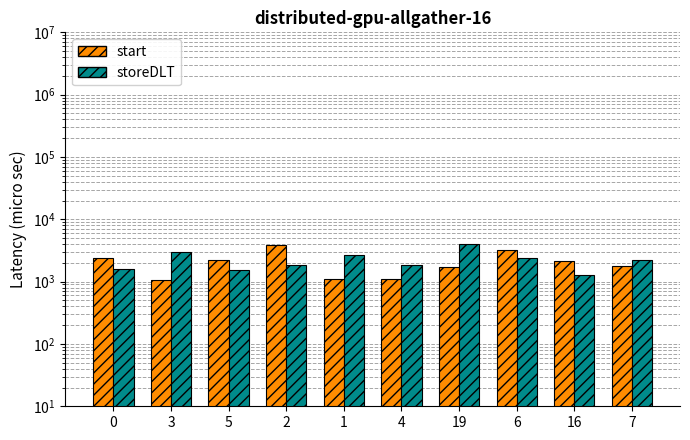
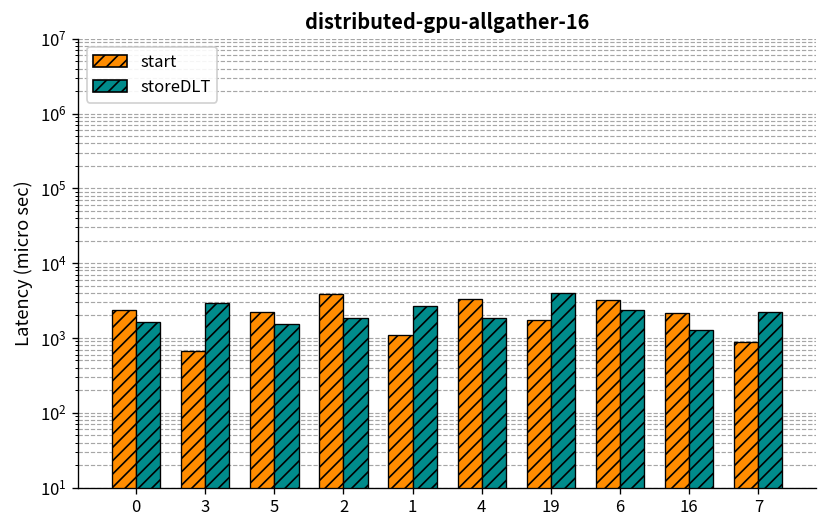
  {
    "start": {
      "0": 2400,
-     "3": 1100,
+     "3": 700,
      "5": 2200,
      "2": 4000,
      "1": 1100,
-     "4": 1100,
+     "4": 3000,
      "19": 1700,
      "6": 3000,
      "16": 2200,
-     "7": 1800
+     "7": 900
    },
    "storeDLT": {
      "0": 1600,
      "3": 3000,
      "5": 1600,
      "2": 1800,
      "1": 3000,
      "4": 1900,
      "19": 4000,
      "6": 2400,
      "16": 1300,
      "7": 2200
    }
  }
